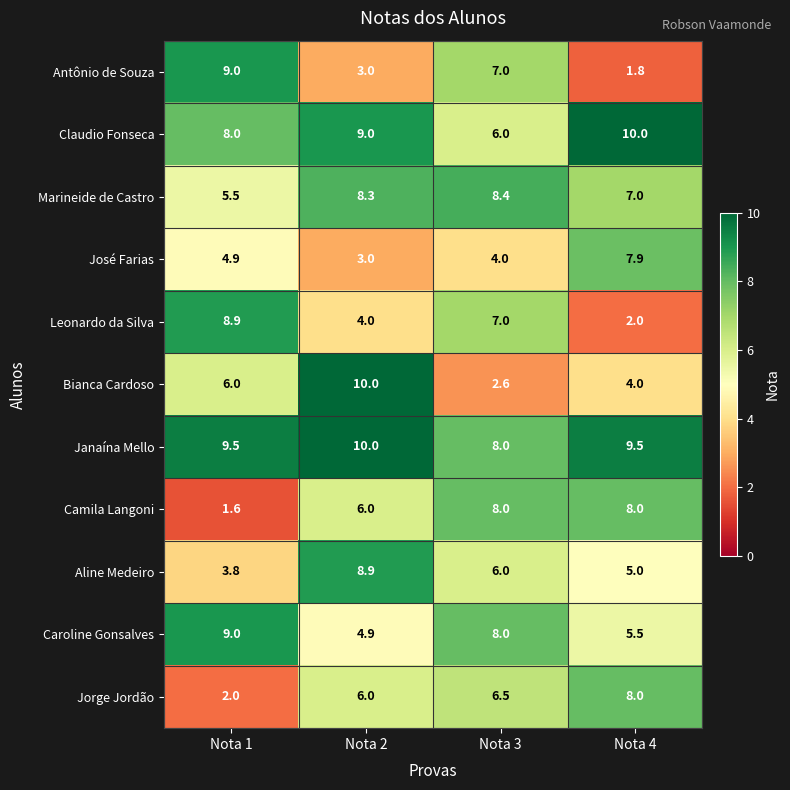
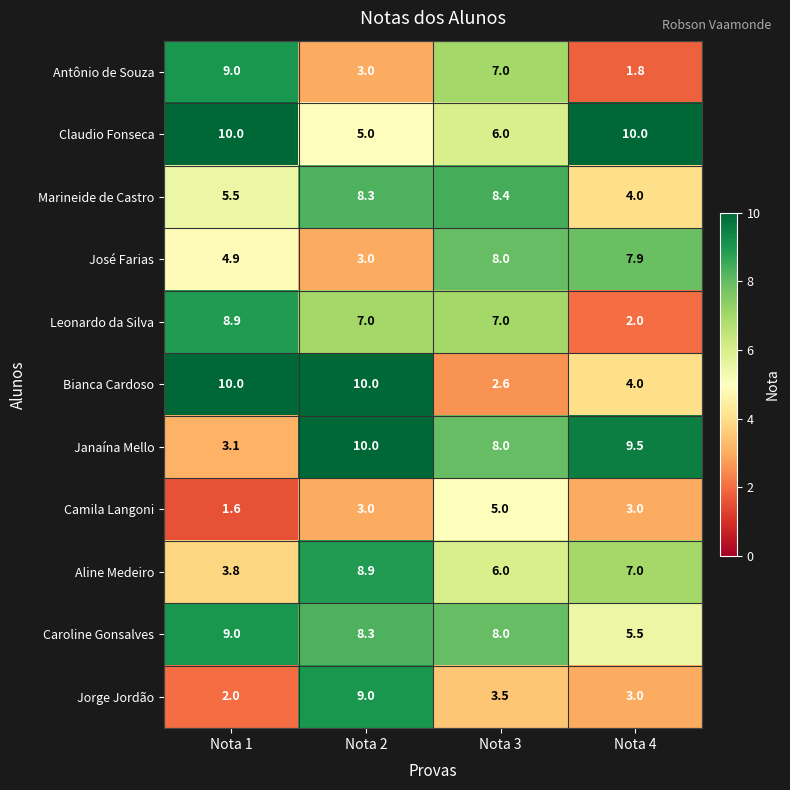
  {
    "Antônio de Souza": {
      "Nota 1": 9.0,
      "Nota 2": 3.0,
      "Nota 3": 7.0,
      "Nota 4": 1.8
    },
    "Claudio Fonseca": {
-     "Nota 1": 8.0,
-     "Nota 2": 9.0,
+     "Nota 1": 10.0,
+     "Nota 2": 5.0,
      "Nota 3": 6.0,
      "Nota 4": 10.0
    },
    "Marineide de Castro": {
      "Nota 1": 5.5,
      "Nota 2": 8.3,
      "Nota 3": 8.4,
-     "Nota 4": 7.0
+     "Nota 4": 4.0
    },
    "José Farias": {
      "Nota 1": 4.9,
      "Nota 2": 3.0,
-     "Nota 3": 4.0,
+     "Nota 3": 8.0,
      "Nota 4": 7.9
    },
    "Leonardo da Silva": {
      "Nota 1": 8.9,
-     "Nota 2": 4.0,
+     "Nota 2": 7.0,
      "Nota 3": 7.0,
      "Nota 4": 2.0
    },
    "Bianca Cardoso": {
-     "Nota 1": 6.0,
+     "Nota 1": 10.0,
      "Nota 2": 10.0,
      "Nota 3": 2.6,
      "Nota 4": 4.0
    },
    "Janaína Mello": {
-     "Nota 1": 9.5,
+     "Nota 1": 3.1,
      "Nota 2": 10.0,
      "Nota 3": 8.0,
      "Nota 4": 9.5
    },
    "Camila Langoni": {
      "Nota 1": 1.6,
-     "Nota 2": 6.0,
-     "Nota 3": 8.0,
-     "Nota 4": 8.0
+     "Nota 2": 3.0,
+     "Nota 3": 5.0,
+     "Nota 4": 3.0
    },
    "Aline Medeiro": {
      "Nota 1": 3.8,
      "Nota 2": 8.9,
      "Nota 3": 6.0,
-     "Nota 4": 5.0
+     "Nota 4": 7.0
    },
    "Caroline Gonsalves": {
      "Nota 1": 9.0,
-     "Nota 2": 4.9,
+     "Nota 2": 8.3,
      "Nota 3": 8.0,
      "Nota 4": 5.5
    },
    "Jorge Jordão": {
      "Nota 1": 2.0,
-     "Nota 2": 6.0,
-     "Nota 3": 6.5,
-     "Nota 4": 8.0
+     "Nota 2": 9.0,
+     "Nota 3": 3.5,
+     "Nota 4": 3.0
    }
  }
